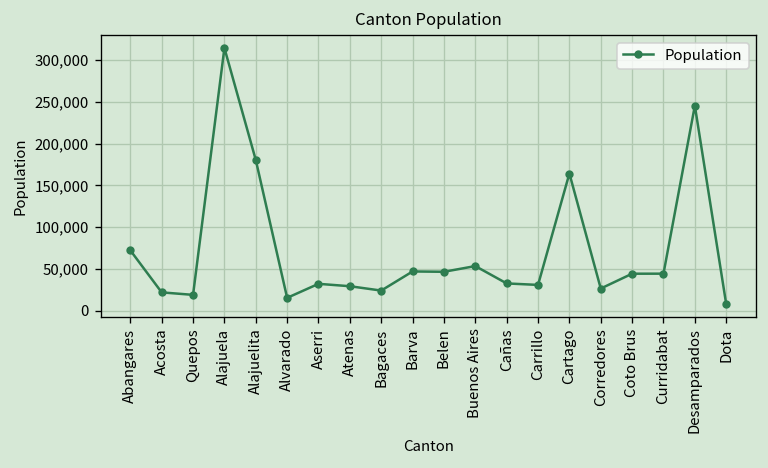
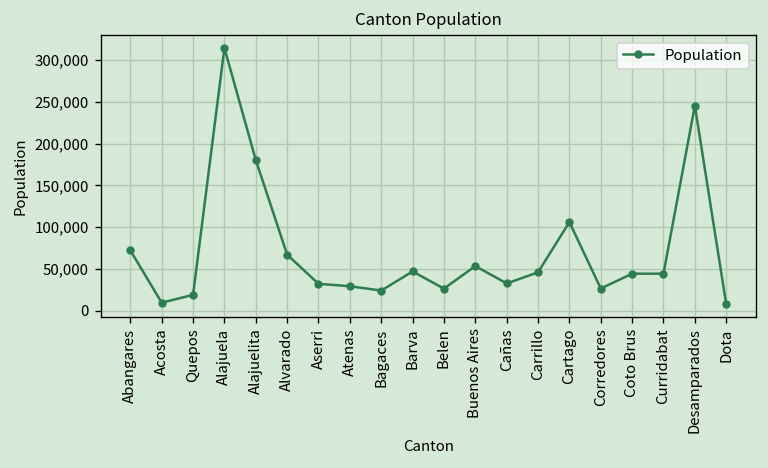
  {
    "Abangares": "70,000",
-   "Acosta": "20,000",
+   "Acosta": "10,000",
    "Quepos": "20,000",
    "Alajuela": "310,000",
    "Alajuelita": "180,000",
-   "Alvarado": "20,000",
+   "Alvarado": "70,000",
    "Aserri": "30,000",
    "Atenas": "30,000",
    "Bagaces": "20,000",
    "Barva": "50,000",
-   "Belen": "50,000",
+   "Belen": "30,000",
    "Buenos Aires": "50,000",
    "Cañas": "30,000",
-   "Carrillo": "30,000",
-   "Cartago": "160,000",
+   "Carrillo": "50,000",
+   "Cartago": "110,000",
    "Corredores": "30,000",
    "Coto Brus": "40,000",
    "Curridabat": "40,000",
    "Desamparados": "250,000",
    "Dota": "10,000"
  }
